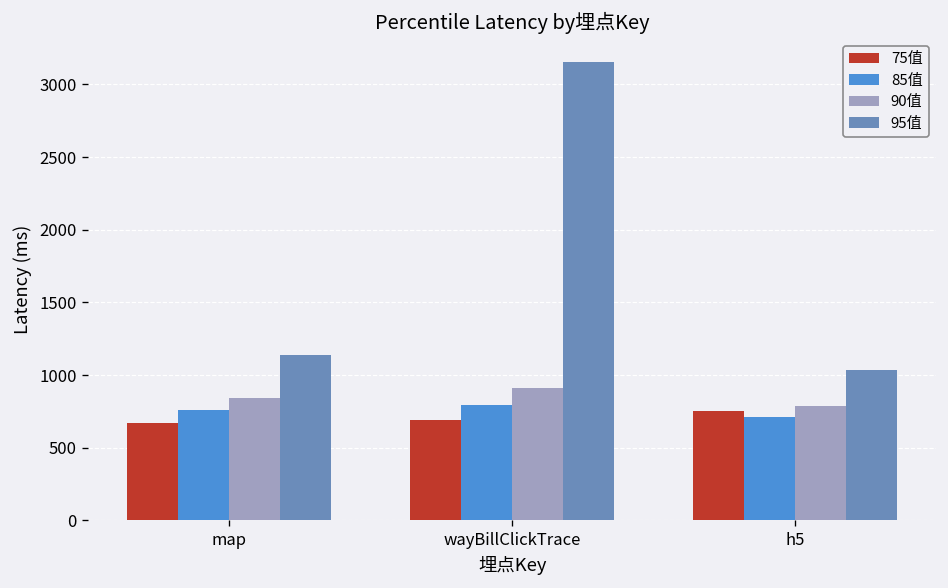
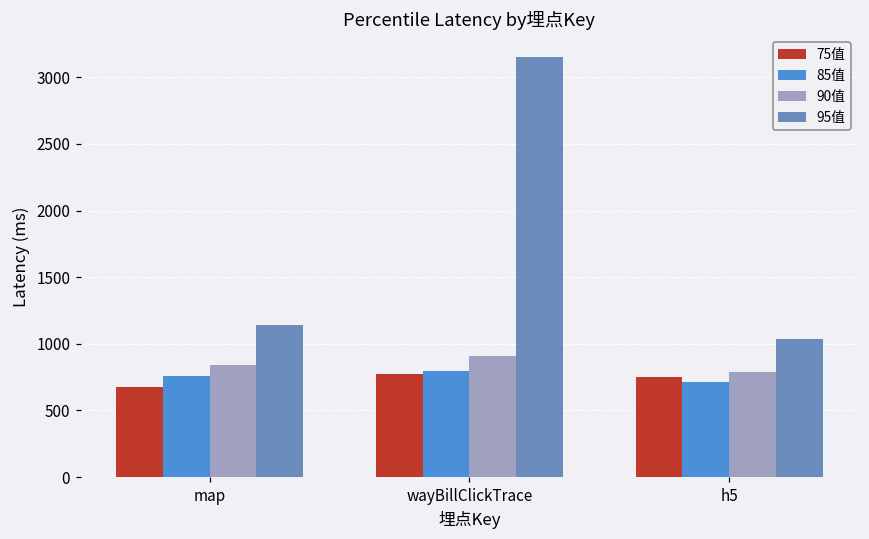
  {
    "75值": {
      "map": 670,
-     "wayBillClickTrace": 690,
+     "wayBillClickTrace": 770,
      "h5": 750
    }
  }
